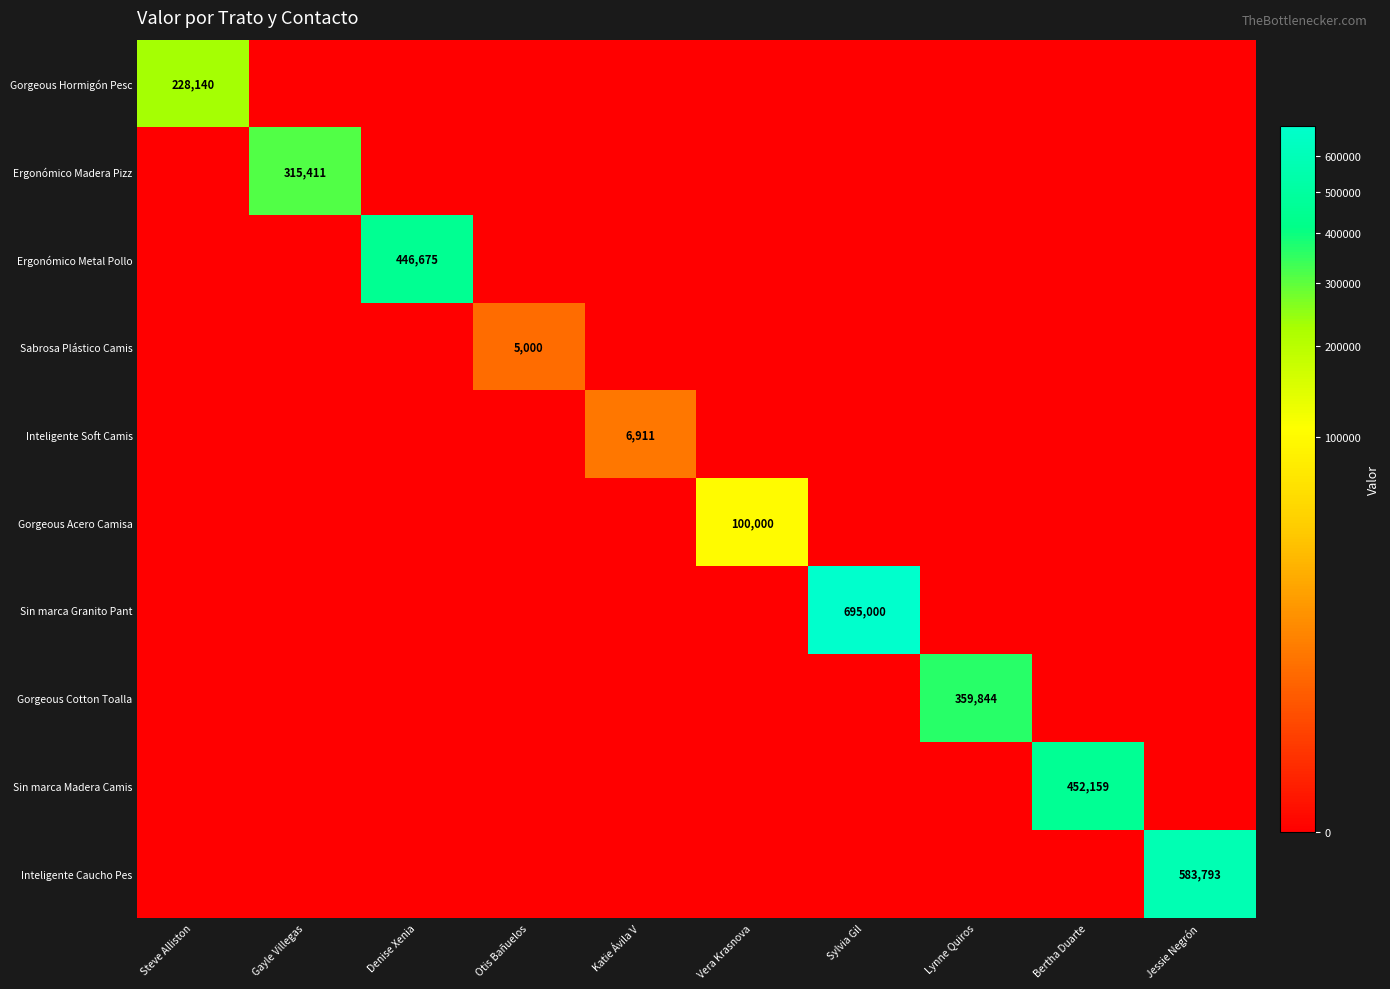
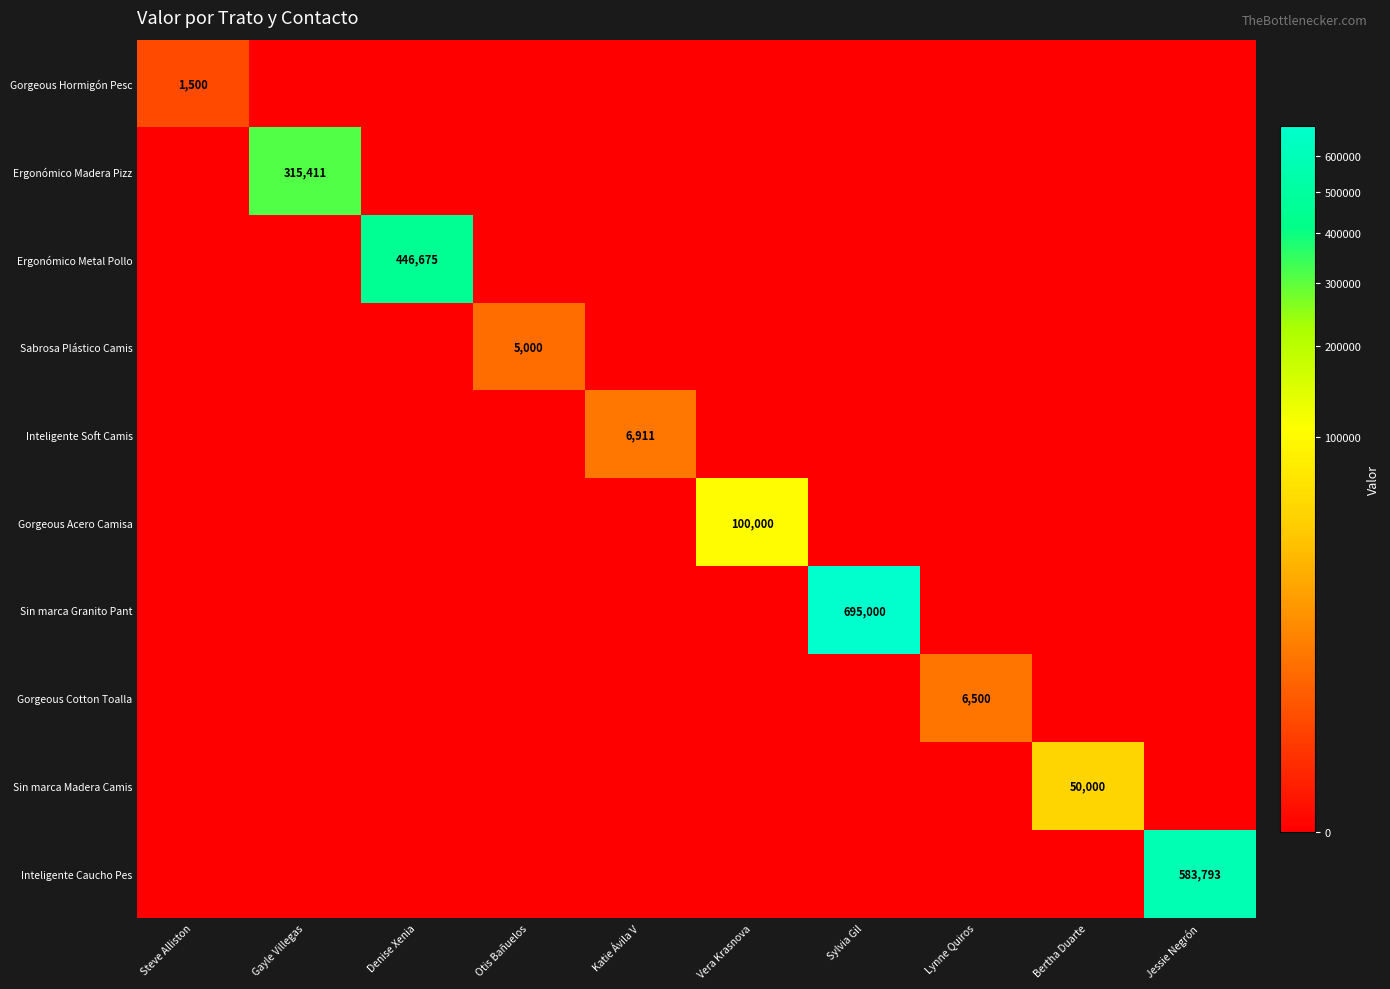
  {
    "Gorgeous Hormigón Pesc": {
-     "Steve Alliston": "228,140"
+     "Steve Alliston": "1,500"
    },
    "Ergonómico Madera Pizz": {
      "Gayle Villegas": "315,411"
    },
    "Ergonómico Metal Pollo": {
      "Denise Xenia": "446,675"
    },
    "Sabrosa Plástico Camis": {
      "Otis Bañuelos": "5,000"
    },
    "Inteligente Soft Camis": {
      "Katie Ávila V": "6,911"
    },
    "Gorgeous Acero Camisa": {
      "Vera Krasnova": "100,000"
    },
    "Sin marca Granito Pant": {
      "Sylvia Gil": "695,000"
    },
    "Gorgeous Cotton Toalla": {
-     "Lynne Quiros": "359,844"
+     "Lynne Quiros": "6,500"
    },
    "Sin marca Madera Camis": {
-     "Bertha Duarte": "452,159"
+     "Bertha Duarte": "50,000"
    },
    "Inteligente Caucho Pes": {
      "Jessie Negrón": "583,793"
    }
  }
